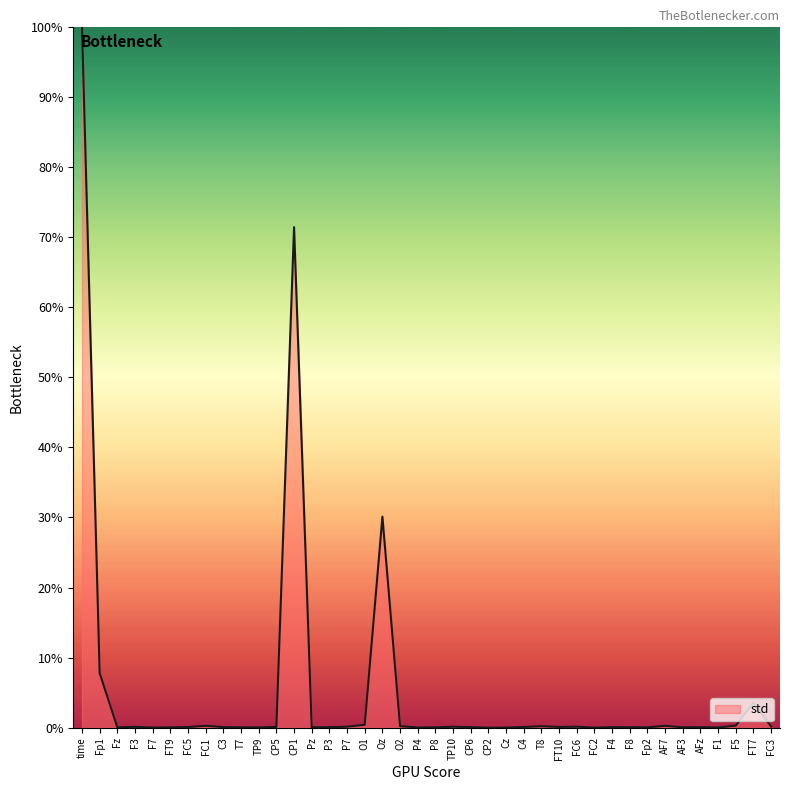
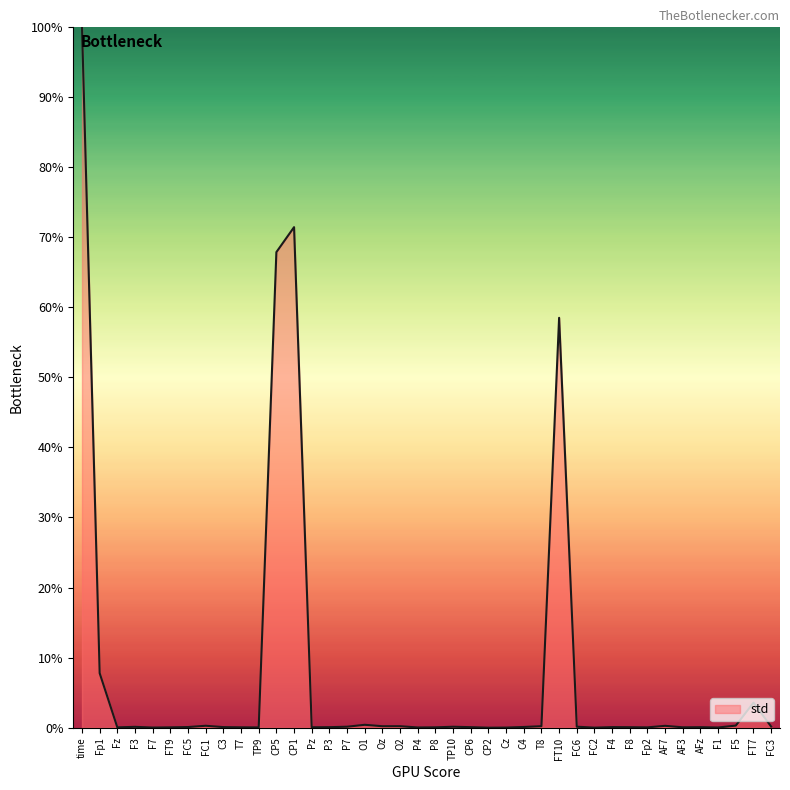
  {
    "time": "100%",
    "Fp1": "8%",
    "Fz": "0%",
    "F3": "0%",
    "F7": "0%",
    "FT9": "0%",
    "FC5": "0%",
    "FC1": "0%",
    "C3": "0%",
    "T7": "0%",
    "TP9": "0%",
-   "CP5": "0%",
+   "CP5": "68%",
    "CP1": "71%",
    "Pz": "0%",
    "P3": "0%",
    "P7": "0%",
    "O1": "0%",
-   "Oz": "30%",
+   "Oz": "0%",
    "O2": "0%",
    "P4": "0%",
    "P8": "0%",
    "TP10": "0%",
    "CP6": "0%",
    "CP2": "0%",
    "Cz": "0%",
    "C4": "0%",
    "T8": "0%",
-   "FT10": "0%",
+   "FT10": "58%",
    "FC6": "0%",
    "FC2": "0%",
    "F4": "0%",
    "F8": "0%",
    "Fp2": "0%",
    "AF7": "0%",
    "AF3": "0%",
    "AFz": "0%",
    "F1": "0%",
    "F5": "0%",
    "FC3": "0%"
  }
